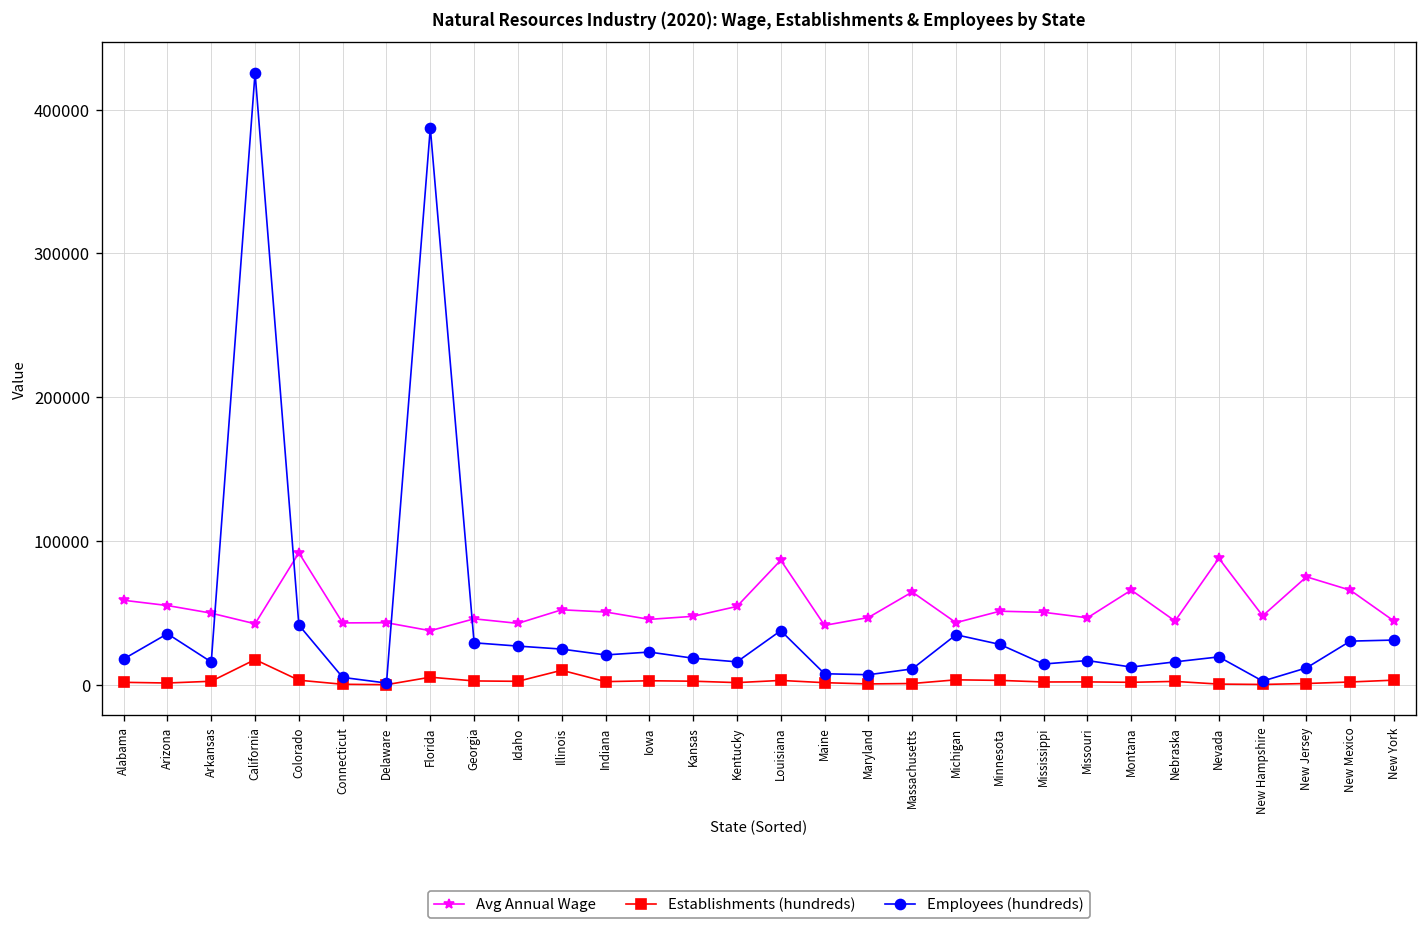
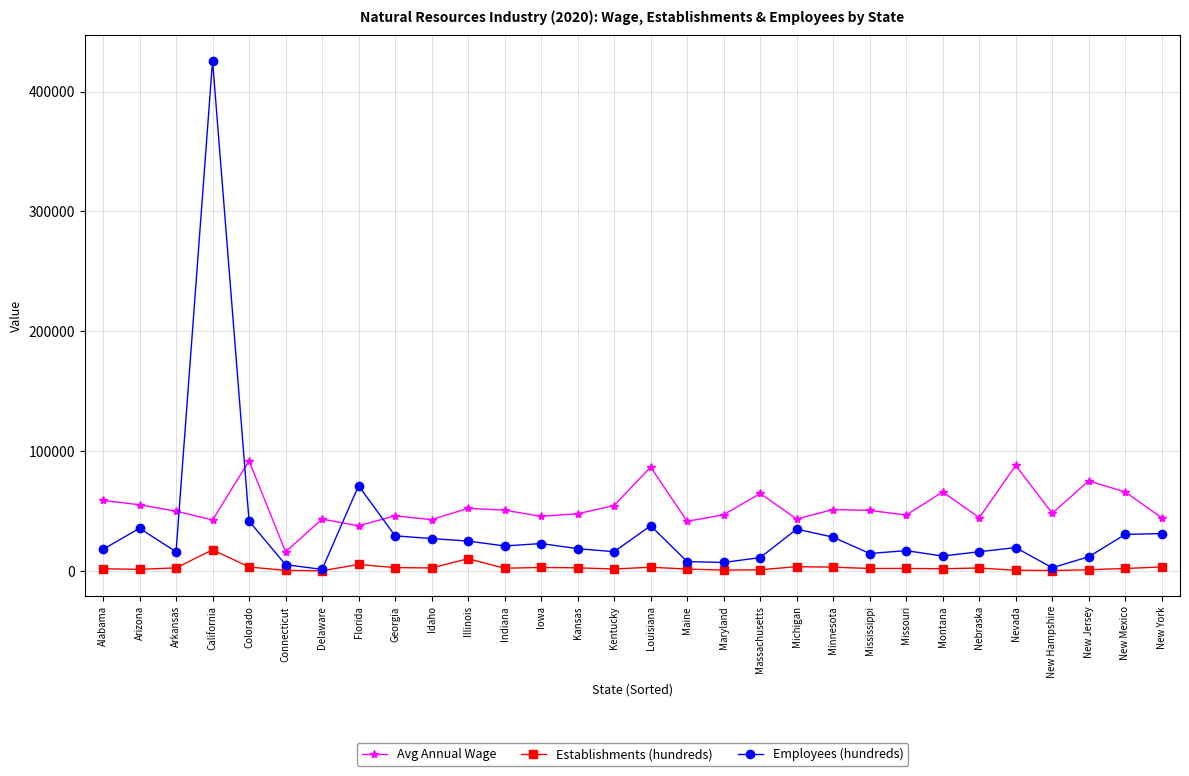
  {
    "Avg Annual Wage": {
      "Alabama": 59000,
      "Arizona": 55000,
      "Arkansas": 50000,
      "California": 43000,
      "Colorado": 92000,
-     "Connecticut": 43000,
+     "Connecticut": 16000,
      "Delaware": 43000,
      "Florida": 38000,
      "Georgia": 46000,
      "Idaho": 43000,
      "Illinois": 52000,
      "Indiana": 51000,
      "Iowa": 46000,
      "Kansas": 48000,
      "Kentucky": 55000,
      "Louisiana": 87000,
      "Maine": 41000,
      "Maryland": 47000,
      "Massachusetts": 65000,
      "Michigan": 43000,
      "Minnesota": 51000,
      "Mississippi": 51000,
      "Missouri": 47000,
      "Montana": 66000,
      "Nebraska": 44000,
      "Nevada": 88000,
      "New Hampshire": 48000,
      "New Jersey": 75000,
      "New Mexico": 66000,
      "New York": 44000
    },
    "Establishments (hundreds)": {
      "Alabama": 2000,
      "Arizona": 1000,
      "Arkansas": 3000,
      "California": 18000,
      "Colorado": 3000,
      "Connecticut": 0,
      "Florida": 5000,
      "Georgia": 3000,
      "Idaho": 3000,
      "Illinois": 10000,
      "Indiana": 2000,
      "Iowa": 3000,
      "Kansas": 3000,
      "Kentucky": 2000,
      "Louisiana": 3000,
      "Maine": 2000,
      "Maryland": 1000,
      "Massachusetts": 1000,
      "Michigan": 4000,
      "Minnesota": 3000,
      "Mississippi": 2000,
      "Missouri": 2000,
      "Montana": 2000,
      "Nebraska": 2000,
      "Nevada": 1000,
      "New Hampshire": 0,
      "New Jersey": 1000,
      "New Mexico": 2000,
      "New York": 3000
    },
    "Employees (hundreds)": {
      "Alabama": 18000,
      "Arizona": 36000,
      "Arkansas": 16000,
      "California": 426000,
      "Colorado": 42000,
      "Connecticut": 5000,
-     "Florida": 387000,
+     "Florida": 71000,
      "Georgia": 29000,
      "Idaho": 27000,
      "Illinois": 25000,
      "Indiana": 21000,
      "Iowa": 23000,
      "Kansas": 19000,
      "Kentucky": 16000,
      "Louisiana": 38000,
      "Maine": 8000,
      "Maryland": 7000,
      "Massachusetts": 11000,
      "Michigan": 35000,
      "Minnesota": 28000,
      "Mississippi": 15000,
      "Missouri": 17000,
      "Montana": 12000,
      "Nebraska": 16000,
      "Nevada": 20000,
      "New Hampshire": 3000,
      "New Jersey": 12000,
      "New Mexico": 30000,
      "New York": 31000
    }
  }
